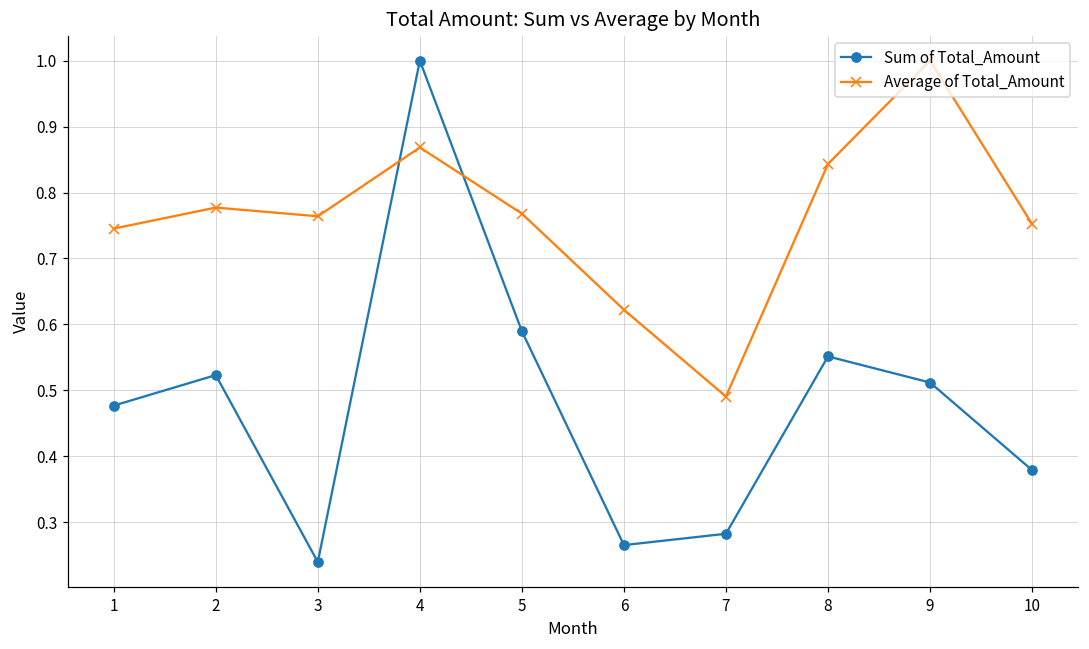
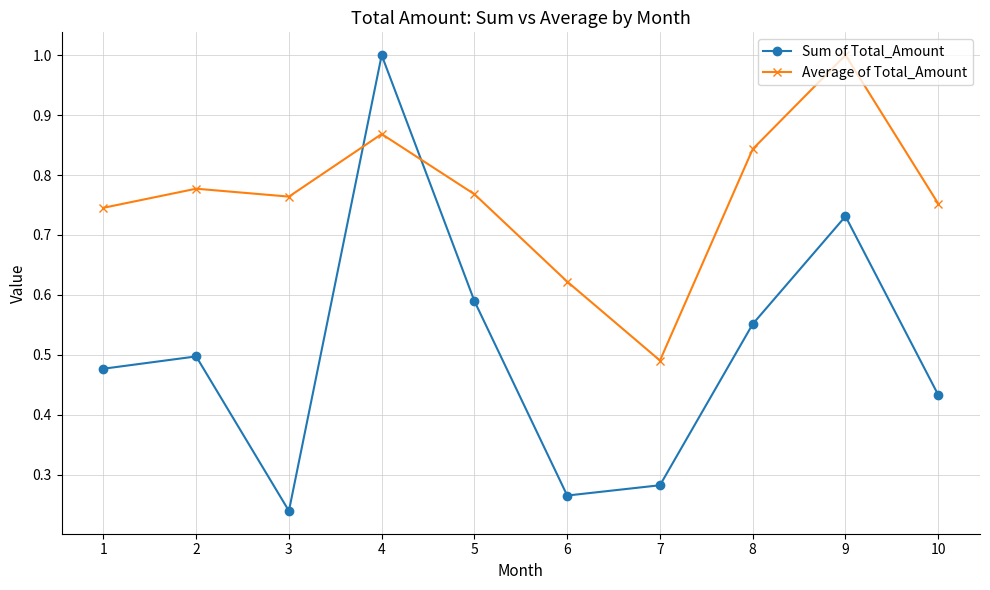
  {
    "Sum of Total_Amount": {
      "1": 0.48,
-     "2": 0.52,
+     "2": 0.50,
      "3": 0.24,
      "4": 1.00,
      "5": 0.59,
      "6": 0.27,
      "7": 0.28,
      "8": 0.55,
-     "9": 0.51,
-     "10": 0.38
+     "9": 0.73,
+     "10": 0.43
    },
    "Average of Total_Amount": {
      "1": 0.75,
      "2": 0.78,
      "3": 0.76,
      "4": 0.87,
      "5": 0.77,
      "6": 0.62,
      "7": 0.49,
      "8": 0.84,
      "10": 0.75
    }
  }
